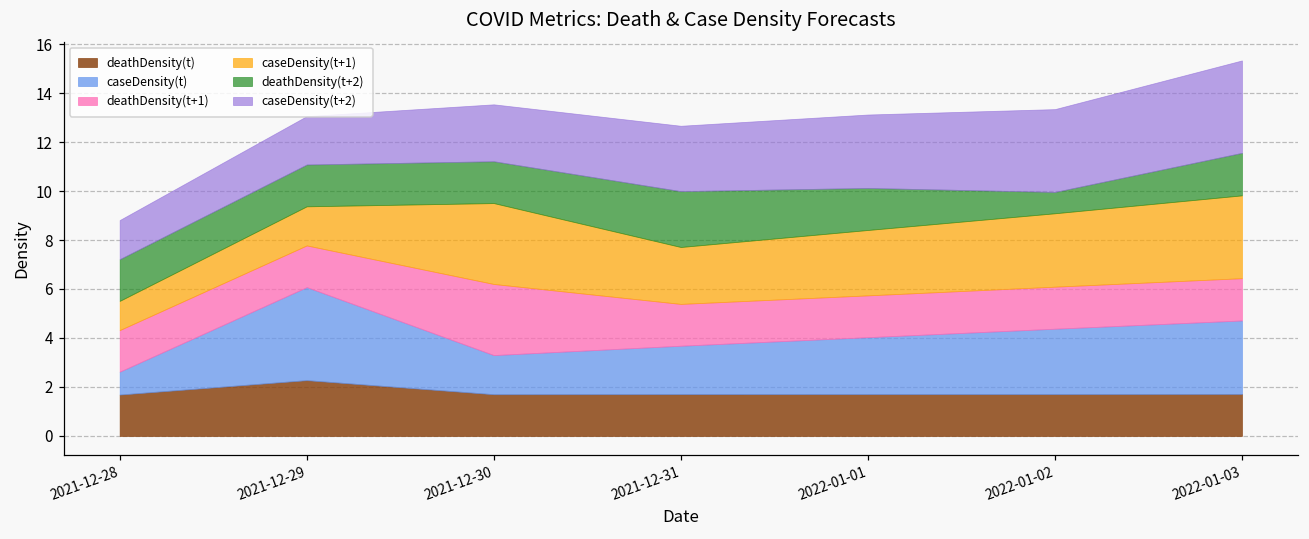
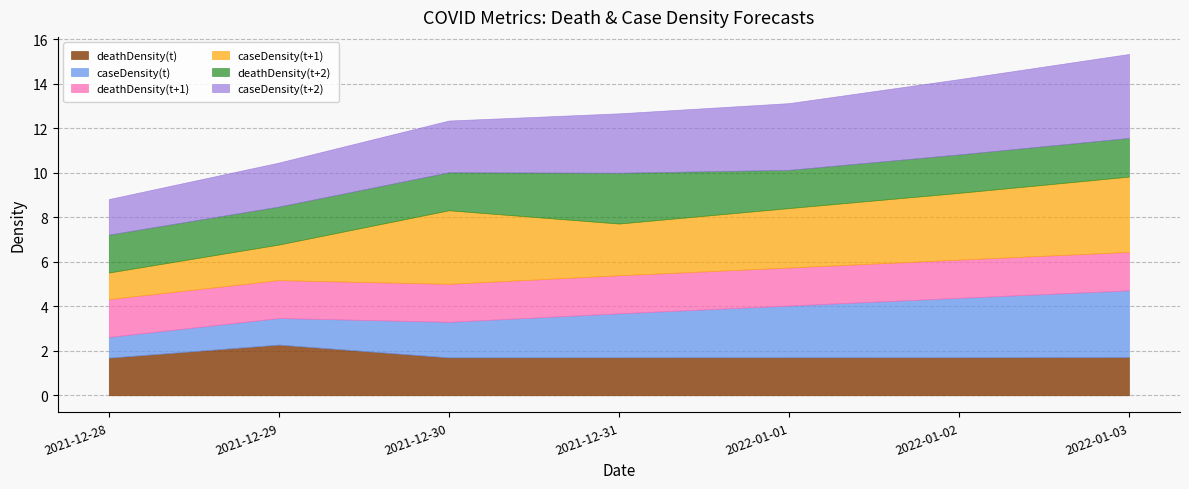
  {
    "deathDensity(t)": {
      "2021-12-28": 1.7,
      "2021-12-29": 2.3,
      "2021-12-30": 1.7,
      "2021-12-31": 1.7,
      "2022-01-01": 1.7,
      "2022-01-02": 1.7,
      "2022-01-03": 1.7
    },
    "caseDensity(t)": {
      "2021-12-28": 0.9,
-     "2021-12-29": 3.8,
+     "2021-12-29": 1.2,
      "2021-12-30": 1.6,
      "2021-12-31": 2.0,
      "2022-01-01": 2.3,
      "2022-01-02": 2.7,
      "2022-01-03": 3.0
    },
    "deathDensity(t+1)": {
      "2021-12-28": 1.7,
      "2021-12-29": 1.7,
-     "2021-12-30": 2.9,
+     "2021-12-30": 1.7,
      "2021-12-31": 1.7,
      "2022-01-01": 1.7,
      "2022-01-02": 1.7,
      "2022-01-03": 1.7
    },
    "caseDensity(t+1)": {
      "2021-12-28": 1.2,
      "2021-12-29": 1.6,
      "2021-12-30": 3.3,
      "2021-12-31": 2.3,
      "2022-01-01": 2.7,
      "2022-01-02": 3.0,
      "2022-01-03": 3.4
    },
    "deathDensity(t+2)": {
      "2021-12-28": 1.7,
      "2021-12-29": 1.7,
      "2021-12-30": 1.7,
      "2021-12-31": 2.3,
      "2022-01-01": 1.7,
-     "2022-01-02": 0.9,
+     "2022-01-02": 1.7,
      "2022-01-03": 1.7
    },
    "caseDensity(t+2)": {
      "2021-12-28": 1.6,
      "2021-12-29": 2.0,
      "2021-12-30": 2.3,
      "2021-12-31": 2.7,
      "2022-01-01": 3.0,
      "2022-01-02": 3.4,
      "2022-01-03": 3.8
    }
  }
